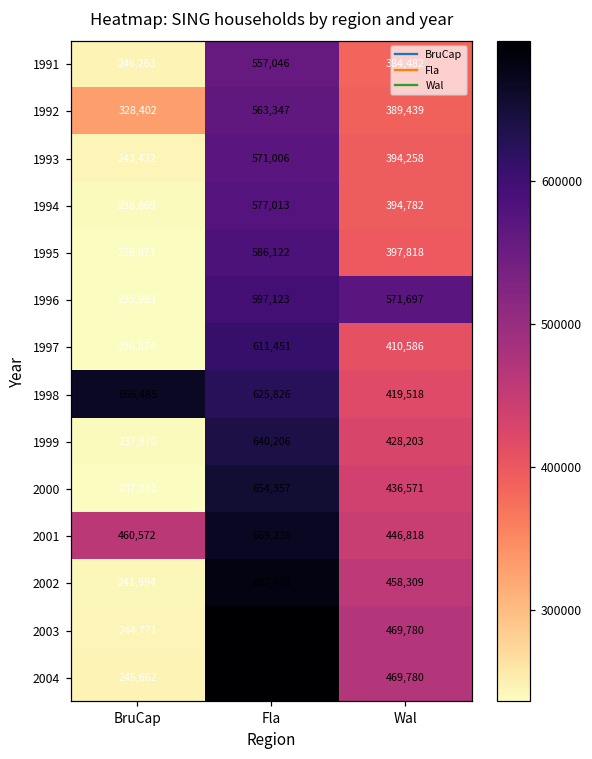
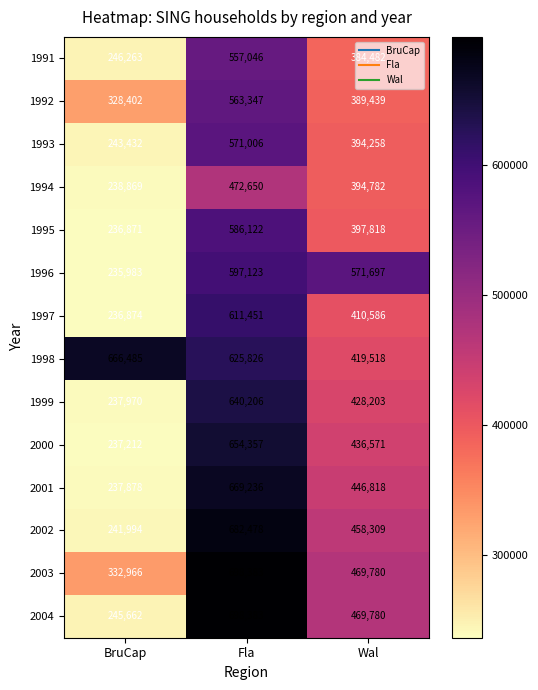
  {
    "1991": {
      "BruCap": "246,263",
      "Fla": "557,046"
    },
    "1992": {
      "BruCap": "328,402",
      "Fla": "563,347",
      "Wal": "389,439"
    },
    "1993": {
      "BruCap": "243,432",
      "Fla": "571,006",
      "Wal": "394,258"
    },
    "1994": {
      "BruCap": "238,869",
-     "Fla": "577,013",
+     "Fla": "472,650",
      "Wal": "394,782"
    },
    "1995": {
      "BruCap": "236,871",
      "Fla": "586,122",
      "Wal": "397,818"
    },
    "1996": {
      "BruCap": "235,983",
      "Fla": "597,123",
      "Wal": "571,697"
    },
    "1997": {
      "BruCap": "236,874",
      "Fla": "611,451",
      "Wal": "410,586"
    },
    "1998": {
      "Fla": "625,826",
      "Wal": "419,518"
    },
    "1999": {
      "BruCap": "237,970",
      "Fla": "640,206",
      "Wal": "428,203"
    },
    "2000": {
      "BruCap": "237,212",
      "Fla": "654,357",
      "Wal": "436,571"
    },
    "2001": {
-     "BruCap": "460,572",
+     "BruCap": "237,878",
      "Wal": "446,818"
    },
    "2002": {
      "BruCap": "241,994",
      "Wal": "458,309"
    },
    "2003": {
-     "BruCap": "244,771",
+     "BruCap": "332,966",
      "Wal": "469,780"
    },
    "2004": {
      "BruCap": "245,662",
      "Wal": "469,780"
    }
  }
